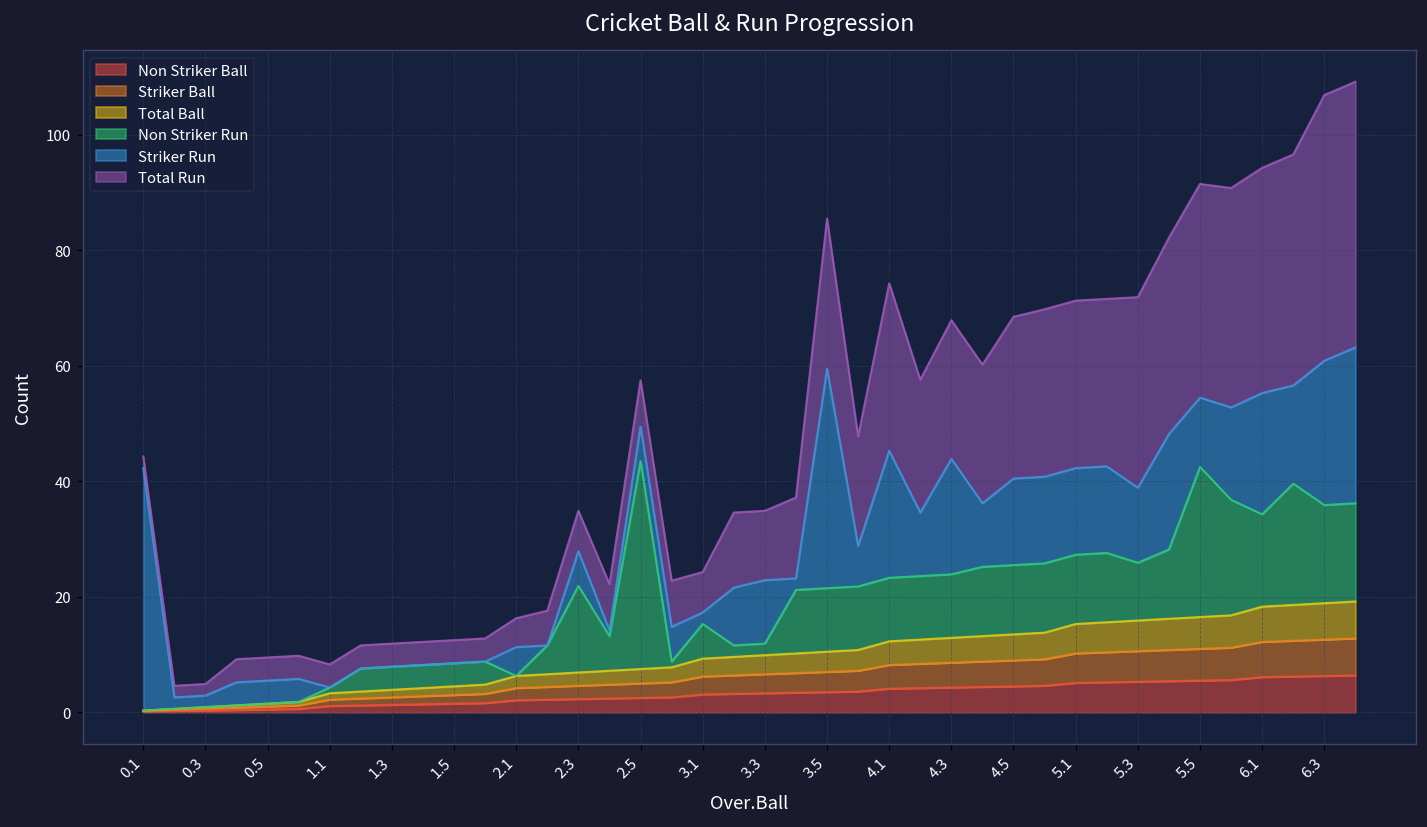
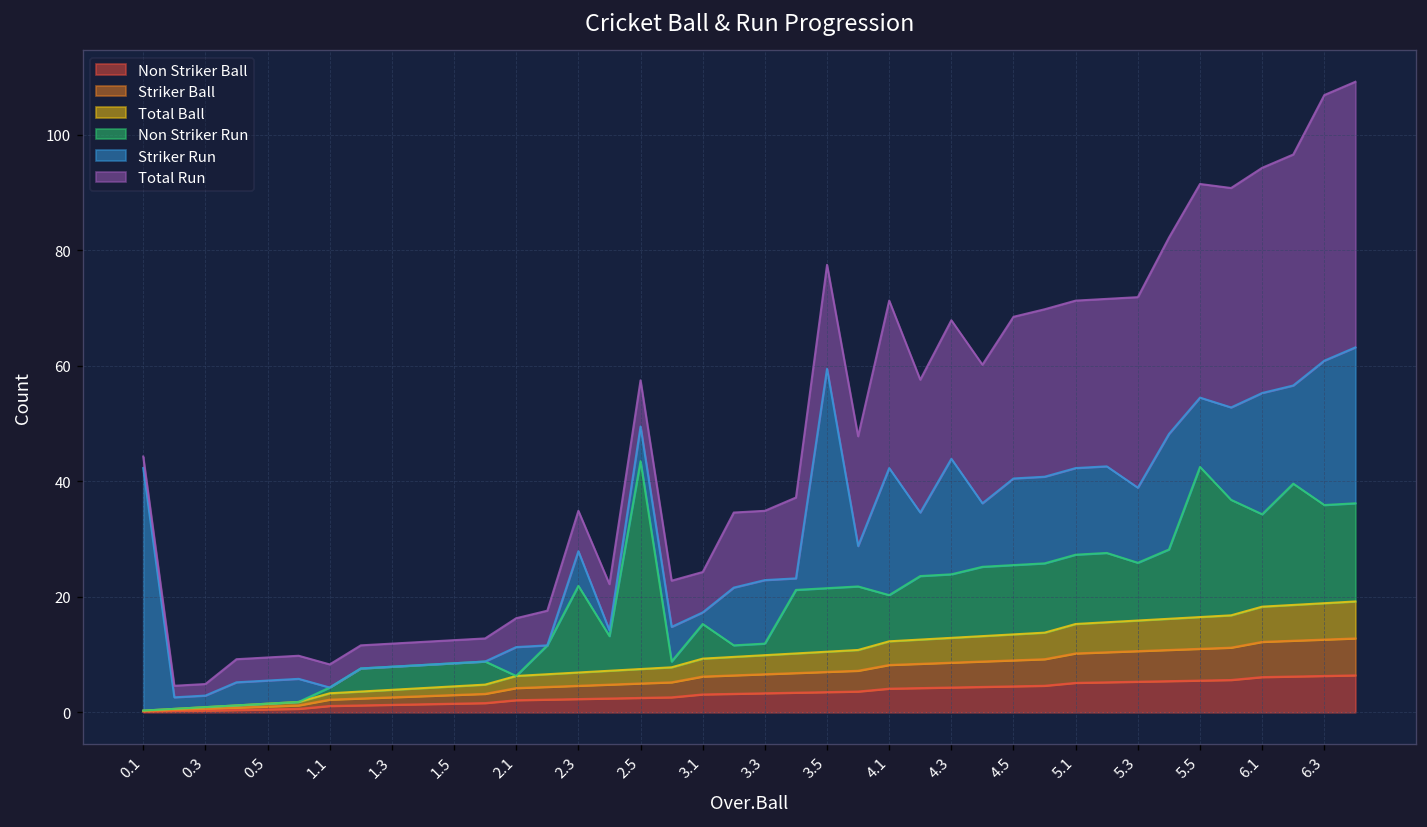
  {
    "Total Ball": {
      "1.1": 1,
      "1.3": 1,
      "1.5": 2,
      "2.3": 2,
      "2.5": 3,
      "3.1": 3,
      "3.3": 3,
      "3.5": 4,
      "4.1": 4,
      "4.3": 4,
      "4.5": 5,
      "5.1": 5,
      "5.3": 5,
      "5.5": 6,
      "6.1": 6,
      "6.3": 6
    },
    "Non Striker Run": {
      "2.3": 15,
      "2.5": 36,
      "3.1": 6,
      "3.3": 2,
      "3.5": 11,
-     "4.1": 11,
+     "4.1": 8,
      "4.3": 11,
      "4.5": 12,
      "5.1": 12,
      "5.3": 10,
      "5.5": 26,
      "6.1": 16,
      "6.3": 17
    },
    "Striker Run": {
      "0.1": 42,
      "0.3": 2,
      "0.5": 4,
      "2.1": 5,
      "2.3": 6,
      "2.5": 6,
      "3.1": 2,
      "3.3": 11,
      "3.5": 38,
      "4.1": 22,
      "4.3": 20,
      "4.5": 15,
      "5.1": 15,
      "5.3": 13,
      "5.5": 12,
      "6.1": 21,
      "6.3": 25
    },
    "Total Run": {
      "0.1": 2,
      "0.3": 2,
      "0.5": 4,
      "1.1": 4,
      "1.3": 4,
      "1.5": 4,
      "2.1": 5,
      "2.3": 7,
      "2.5": 8,
      "3.1": 7,
      "3.3": 12,
-     "3.5": 26,
+     "3.5": 18,
      "4.1": 29,
      "4.3": 24,
      "4.5": 28,
      "5.1": 29,
      "5.3": 33,
      "5.5": 37,
      "6.1": 39,
      "6.3": 46
    }
  }
